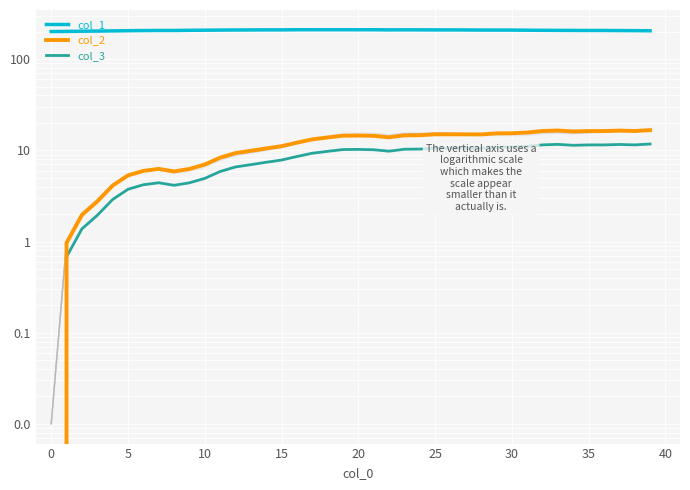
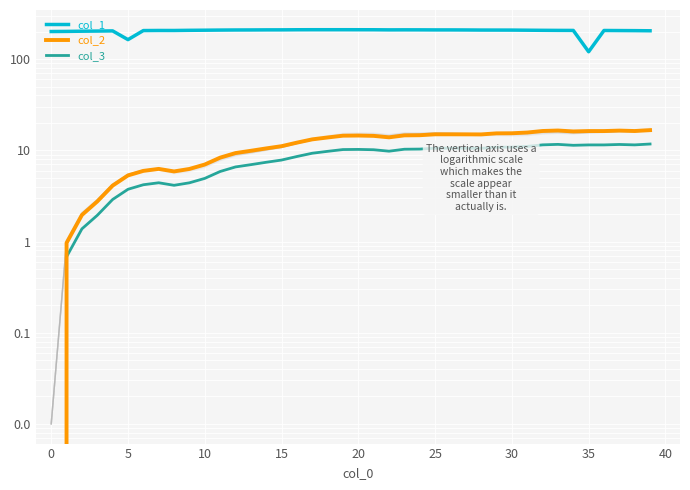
  {
    "col_1": {
      "0": 200,
-     "5": 210,
+     "5": 160,
      "10": 210,
      "15": 210,
      "20": 210,
      "25": 210,
      "30": 210,
-     "35": 210
+     "35": 120
    },
    "col_3": {
      "5": 3.7,
      "10": 5,
      "15": 8,
      "20": 10,
      "35": 11
    }
  }
